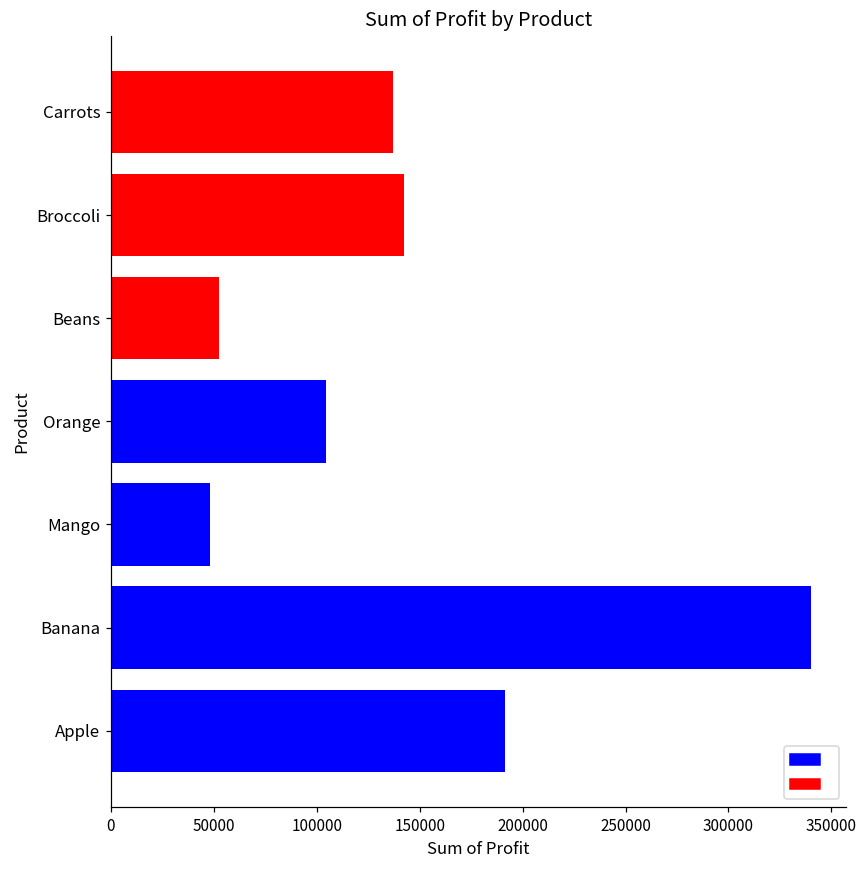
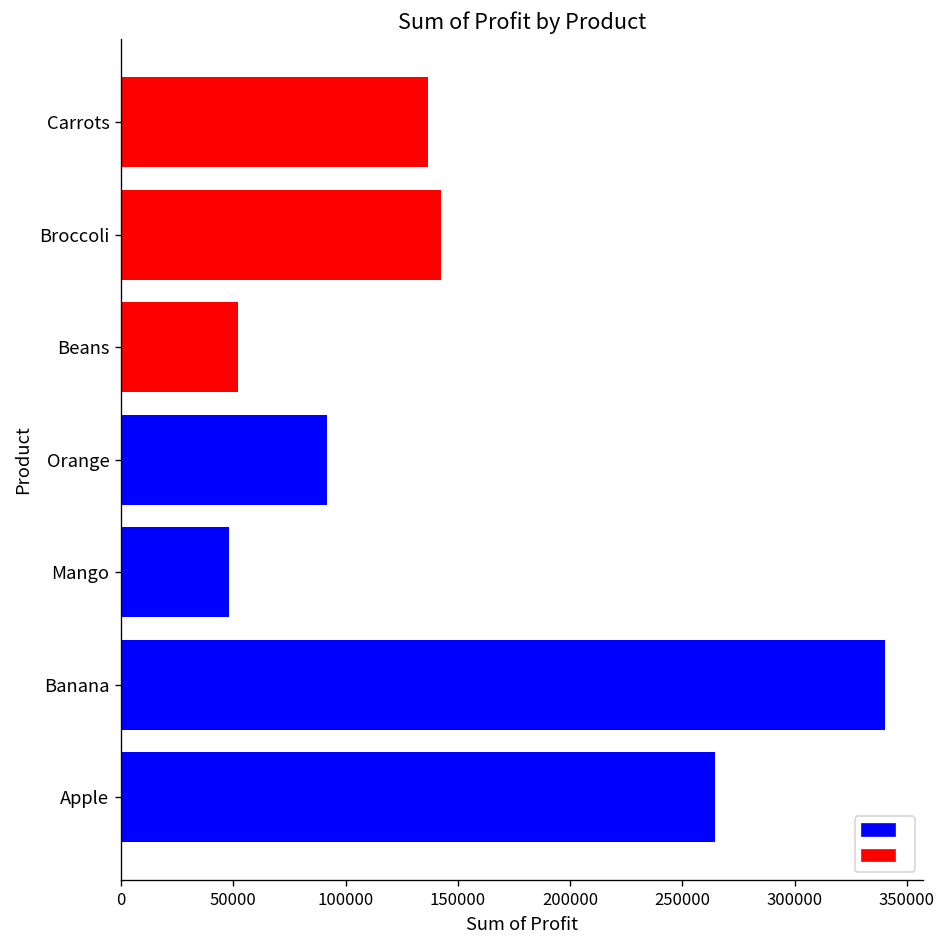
  {
    "Carrots": 137000,
    "Broccoli": 142000,
    "Beans": 52000,
-   "Orange": 104000,
+   "Orange": 92000,
    "Mango": 48000,
    "Banana": 340000,
-   "Apple": 191000
+   "Apple": 265000
  }
